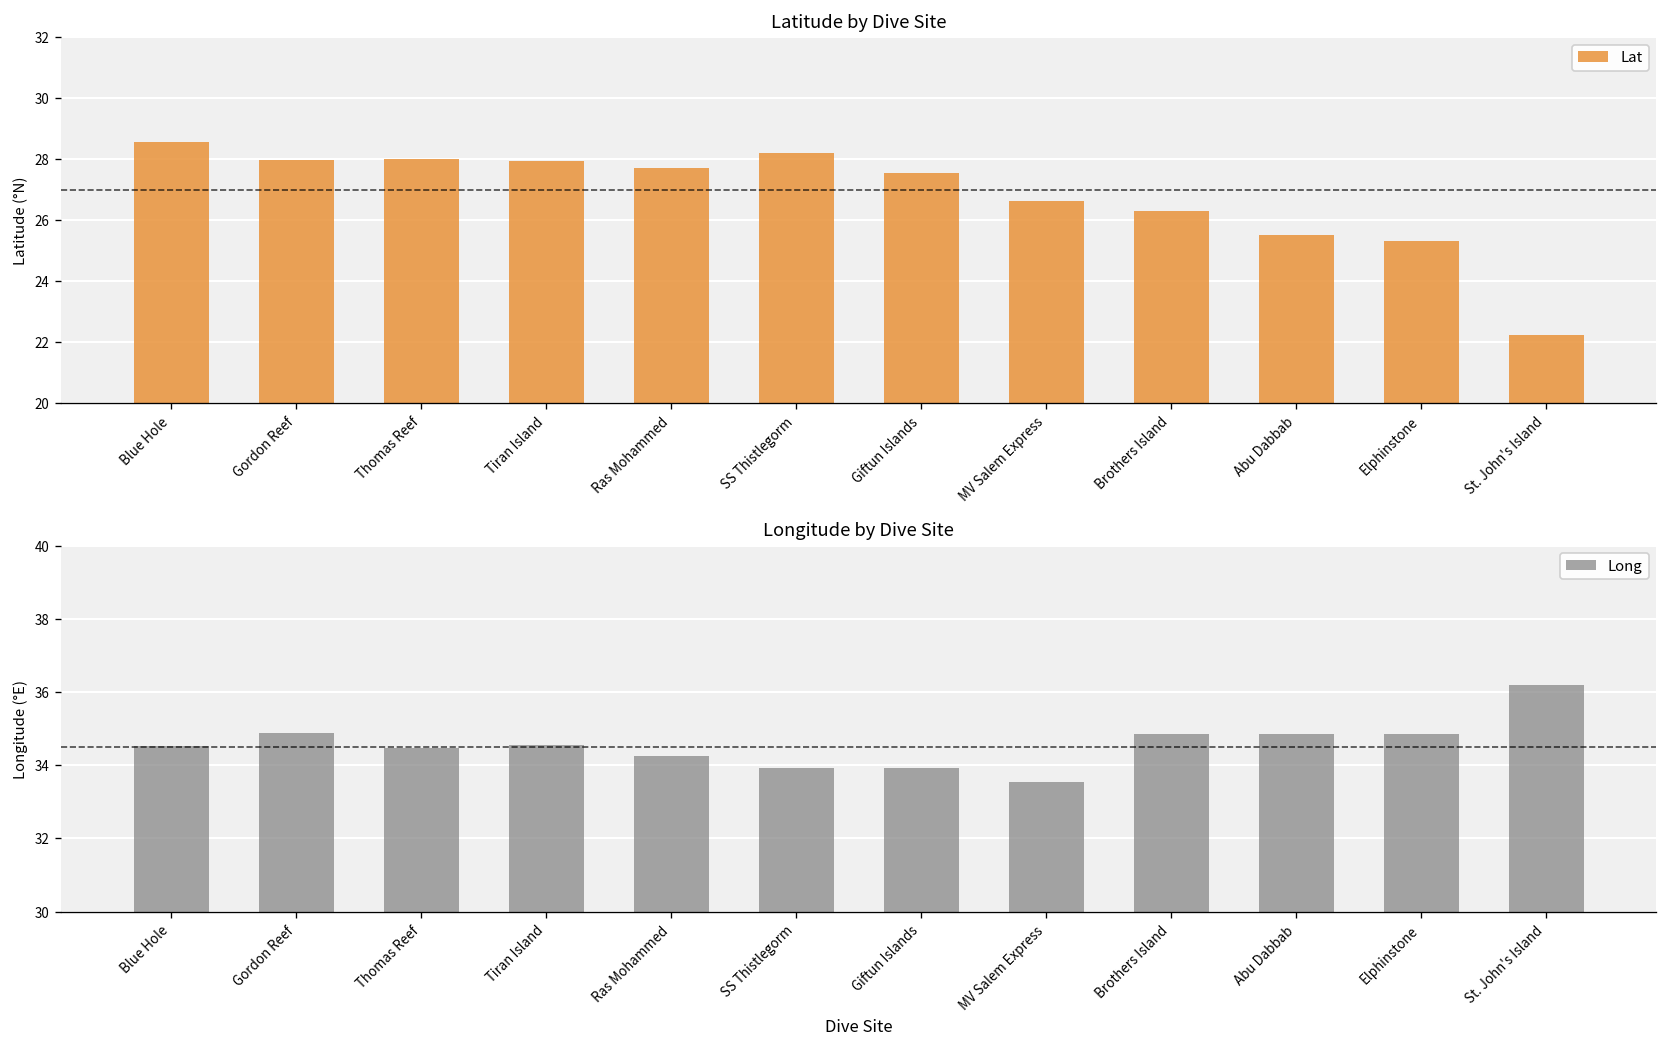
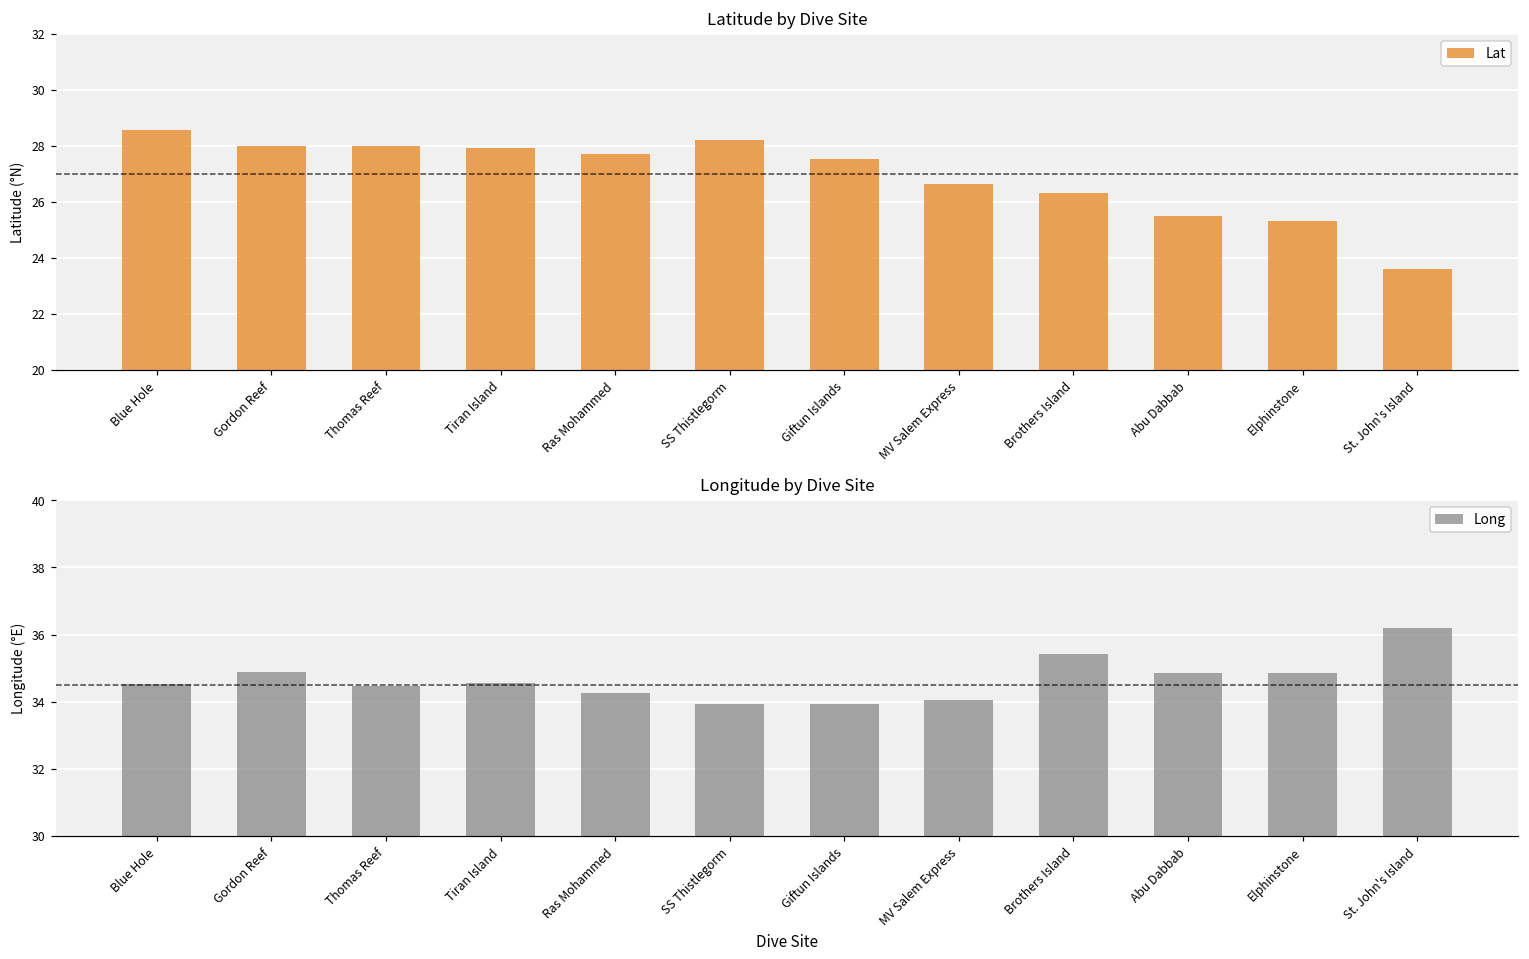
  {
    "Latitude by Dive Site": {
      "Blue Hole": 28.6,
      "Gordon Reef": 28.0,
      "Thomas Reef": 28.0,
      "Tiran Island": 28.0,
      "Ras Mohammed": 27.7,
      "SS Thistlegorm": 28.2,
      "Giftun Islands": 27.5,
      "MV Salem Express": 26.6,
      "Brothers Island": 26.3,
      "Abu Dabbab": 25.5,
      "Elphinstone": 25.3,
-     "St. John's Island": 22.2
+     "St. John's Island": 23.6
    },
    "Longitude by Dive Site": {
      "Blue Hole": 34.5,
      "Gordon Reef": 34.9,
      "Thomas Reef": 34.5,
      "Tiran Island": 34.6,
      "Ras Mohammed": 34.3,
      "SS Thistlegorm": 33.9,
      "Giftun Islands": 33.9,
-     "MV Salem Express": 33.5,
-     "Brothers Island": 34.8,
+     "MV Salem Express": 34.1,
+     "Brothers Island": 35.4,
      "Abu Dabbab": 34.9,
      "Elphinstone": 34.9,
      "St. John's Island": 36.2
    }
  }
